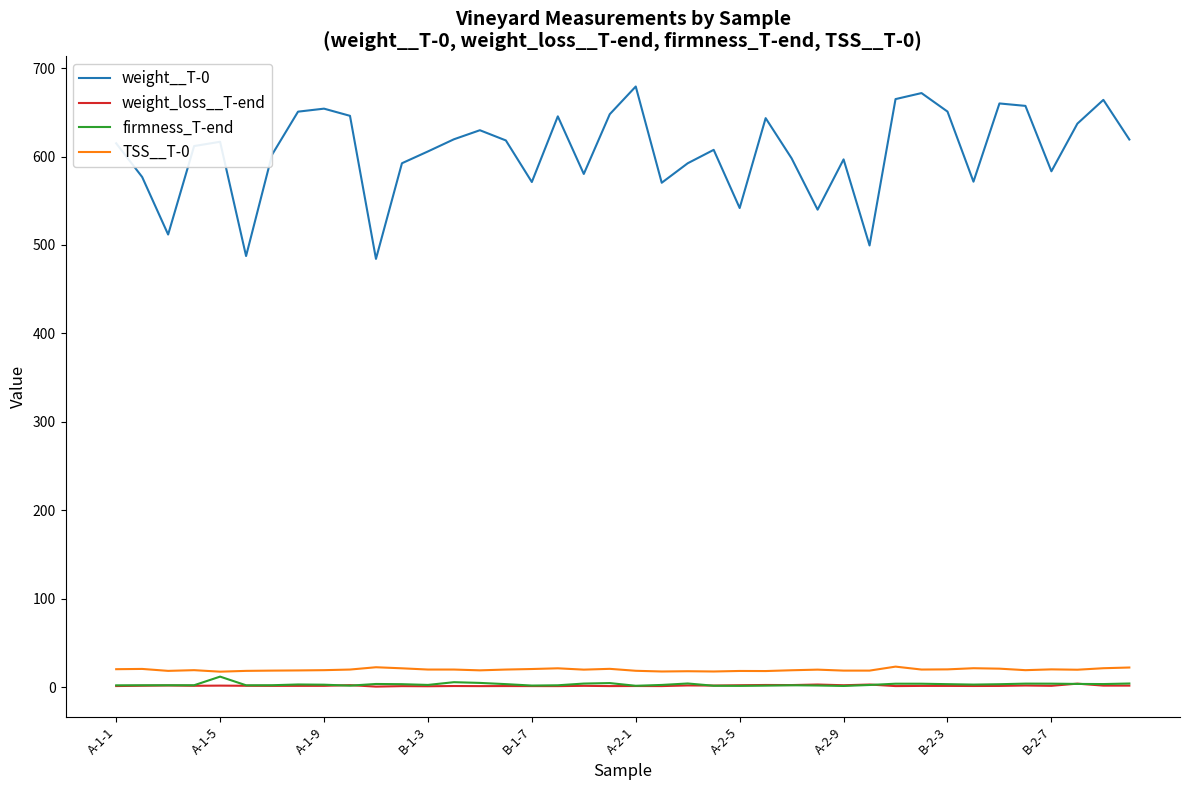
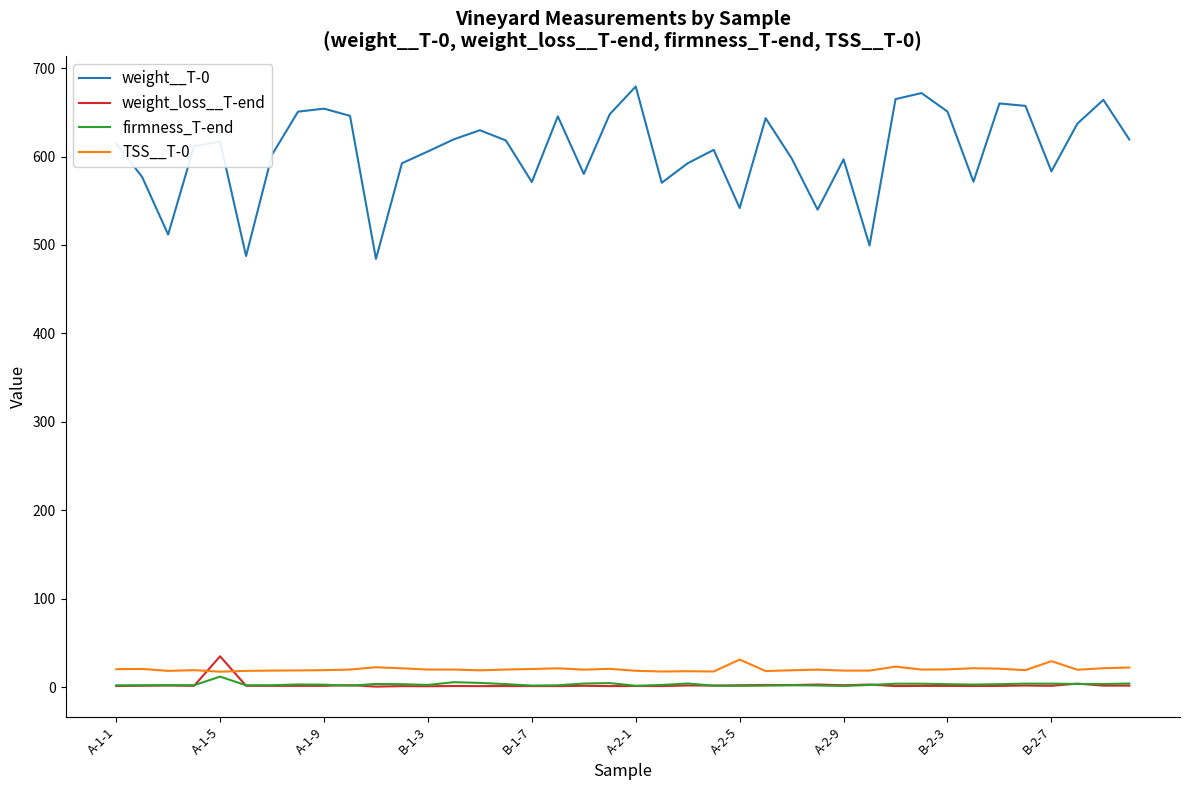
  {
    "weight__T-0": {
      "A-1-9": 650,
      "B-1-3": 610,
      "B-1-7": 570,
      "A-2-1": 680,
      "A-2-5": 540,
      "A-2-9": 600,
      "B-2-3": 650,
      "B-2-7": 580
    },
    "weight_loss__T-end": {
-     "A-1-5": 0
+     "A-1-5": 30
    },
    "firmness_T-end": {
      "A-1-5": 10
    },
    "TSS__T-0": {
      "A-1-1": 20,
      "A-1-5": 20,
      "A-1-9": 20,
      "B-1-3": 20,
      "B-1-7": 20,
      "A-2-1": 20,
-     "A-2-5": 20,
+     "A-2-5": 30,
      "A-2-9": 20,
      "B-2-3": 20,
-     "B-2-7": 20
+     "B-2-7": 30
    }
  }
